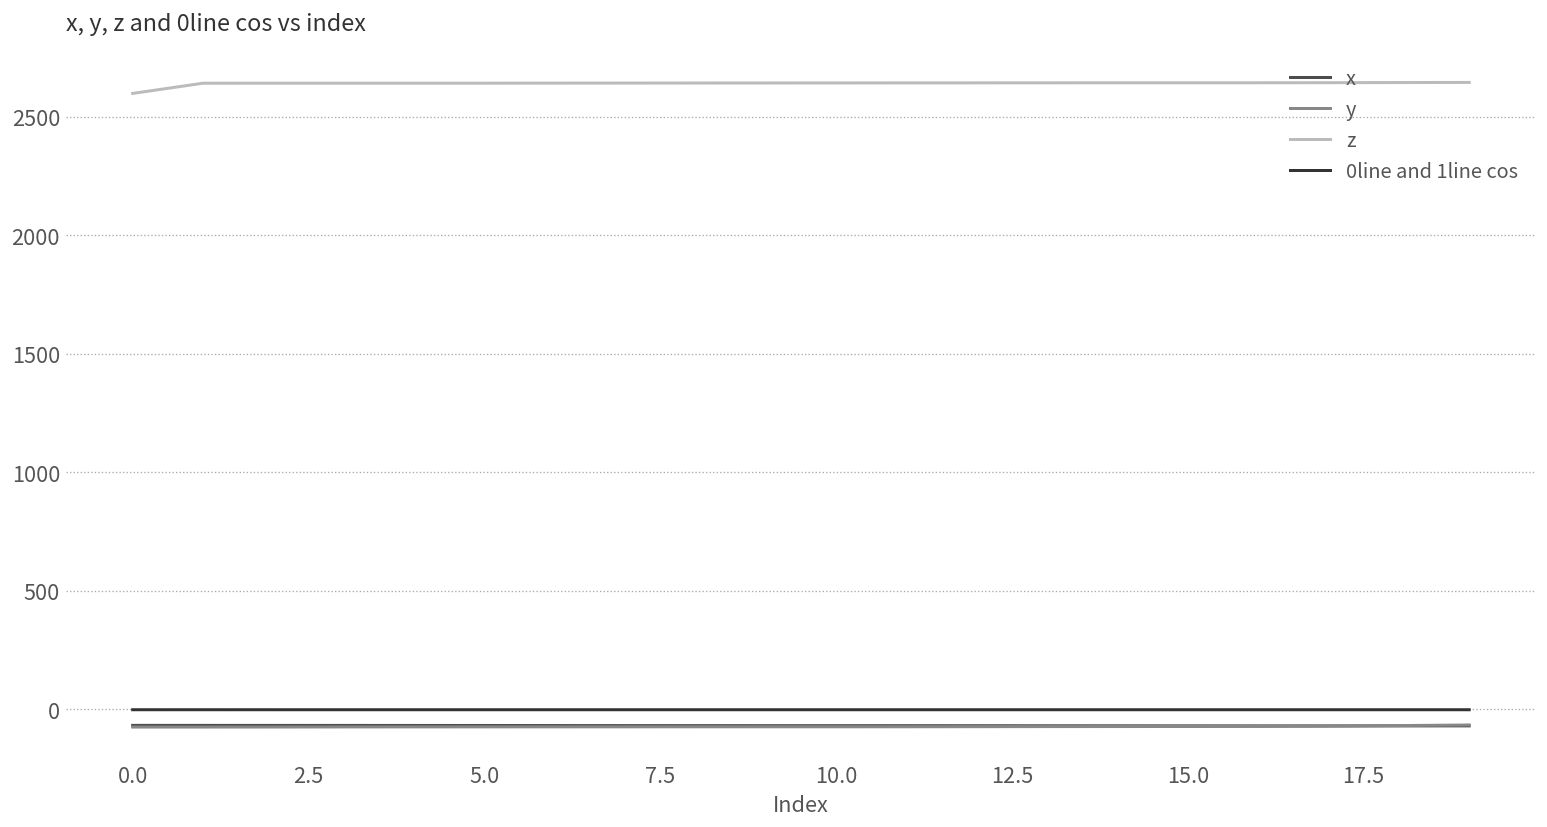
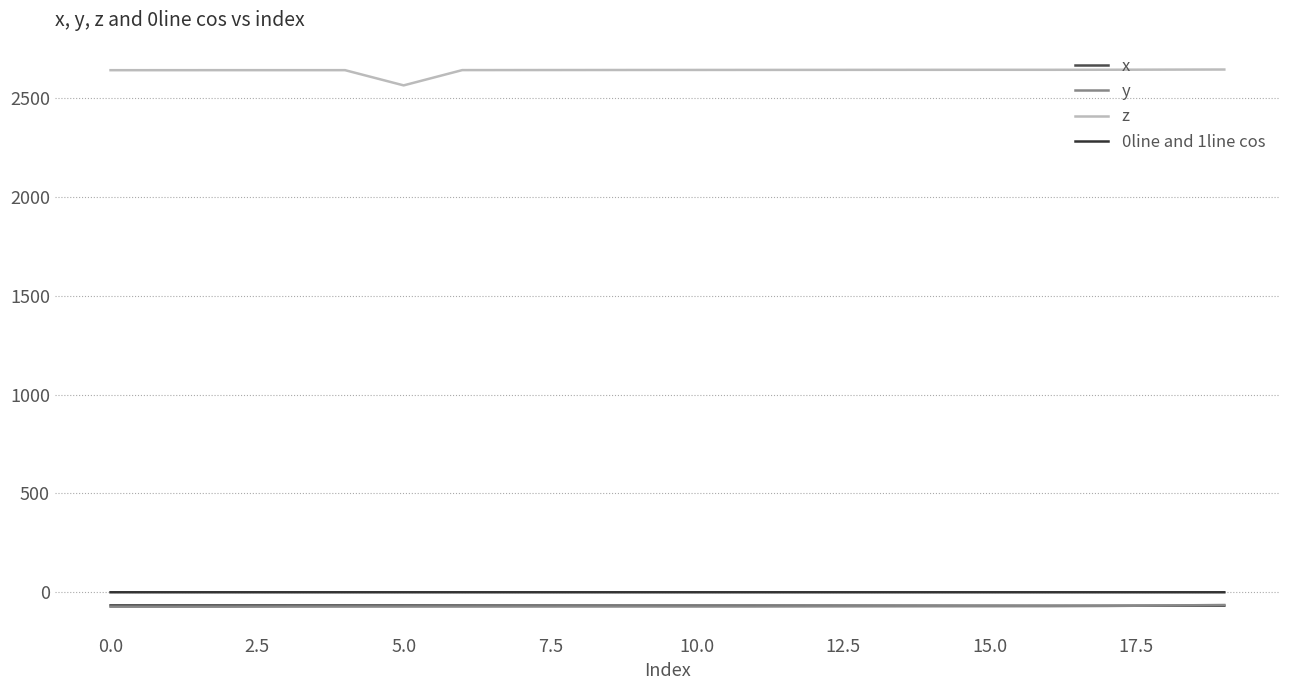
  {
    "z": {
-     "0.0": 2600,
-     "5.0": 2640,
+     "0.0": 2640,
+     "5.0": 2560,
      "10.0": 2640,
      "15.0": 2640
    }
  }
